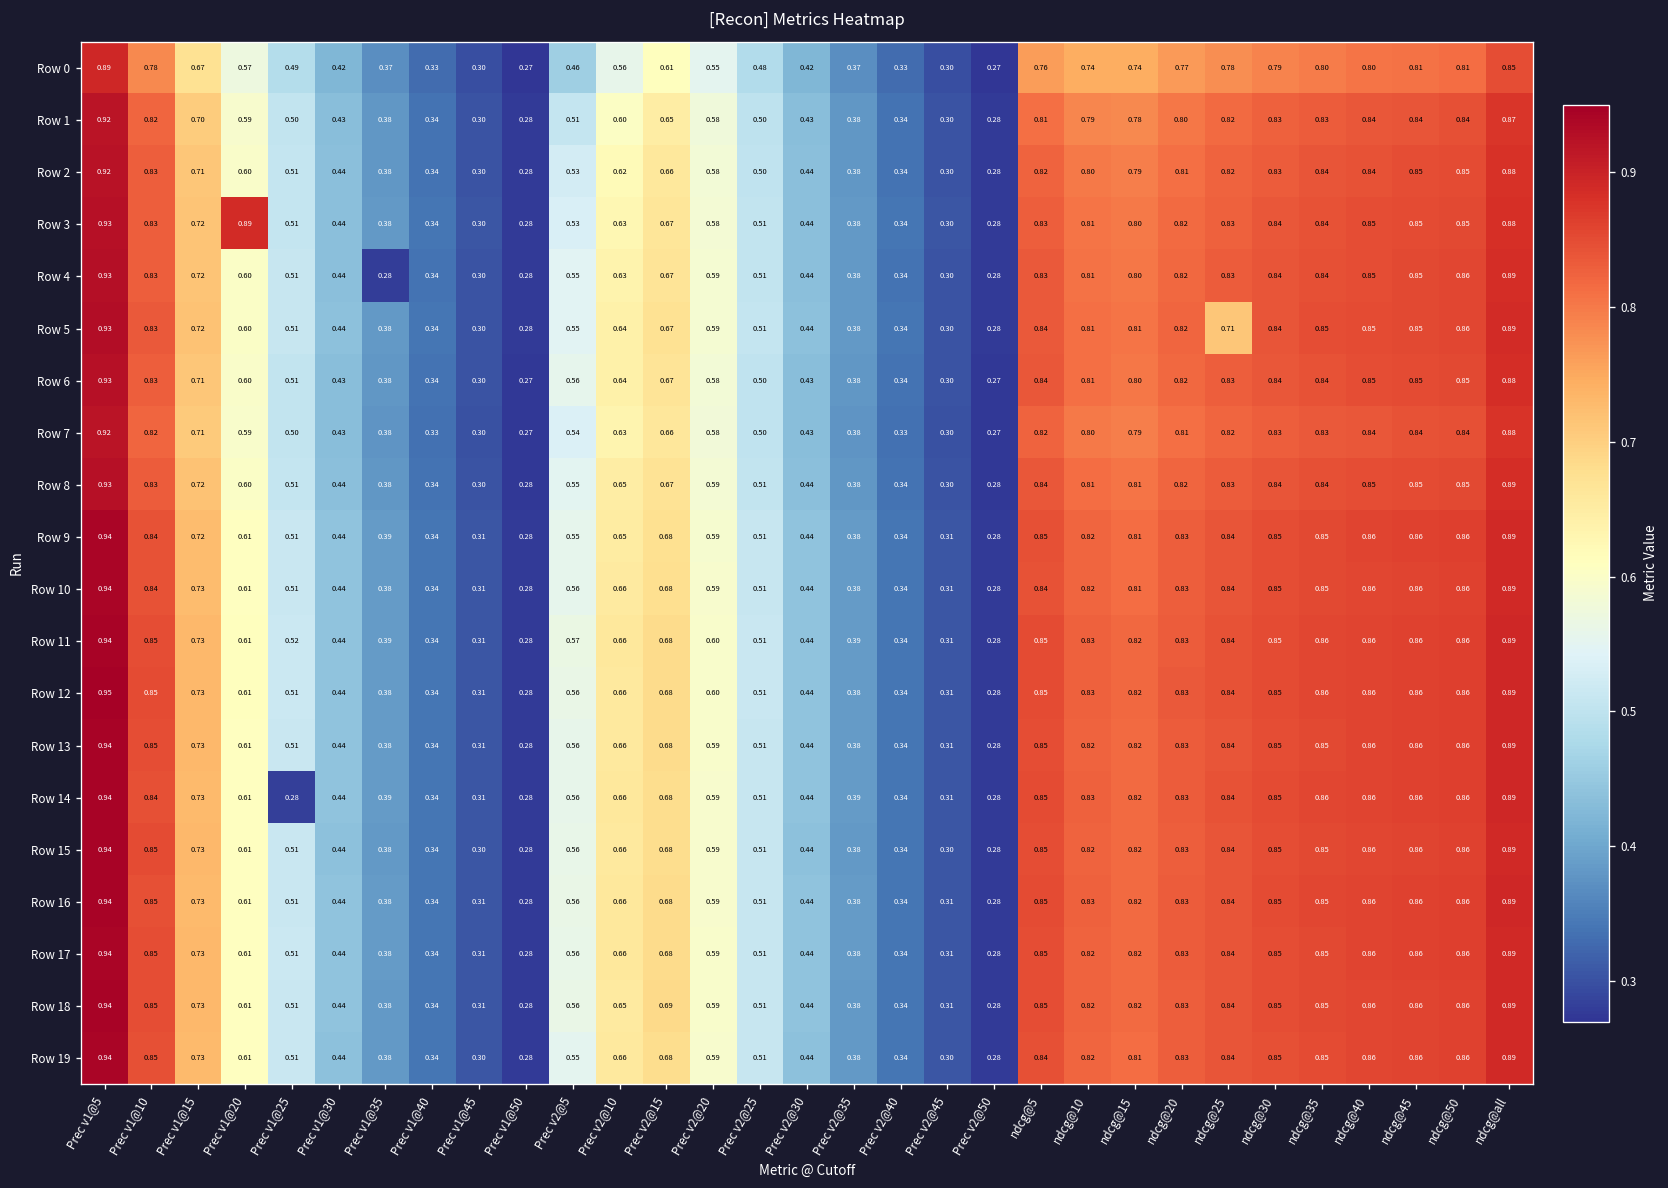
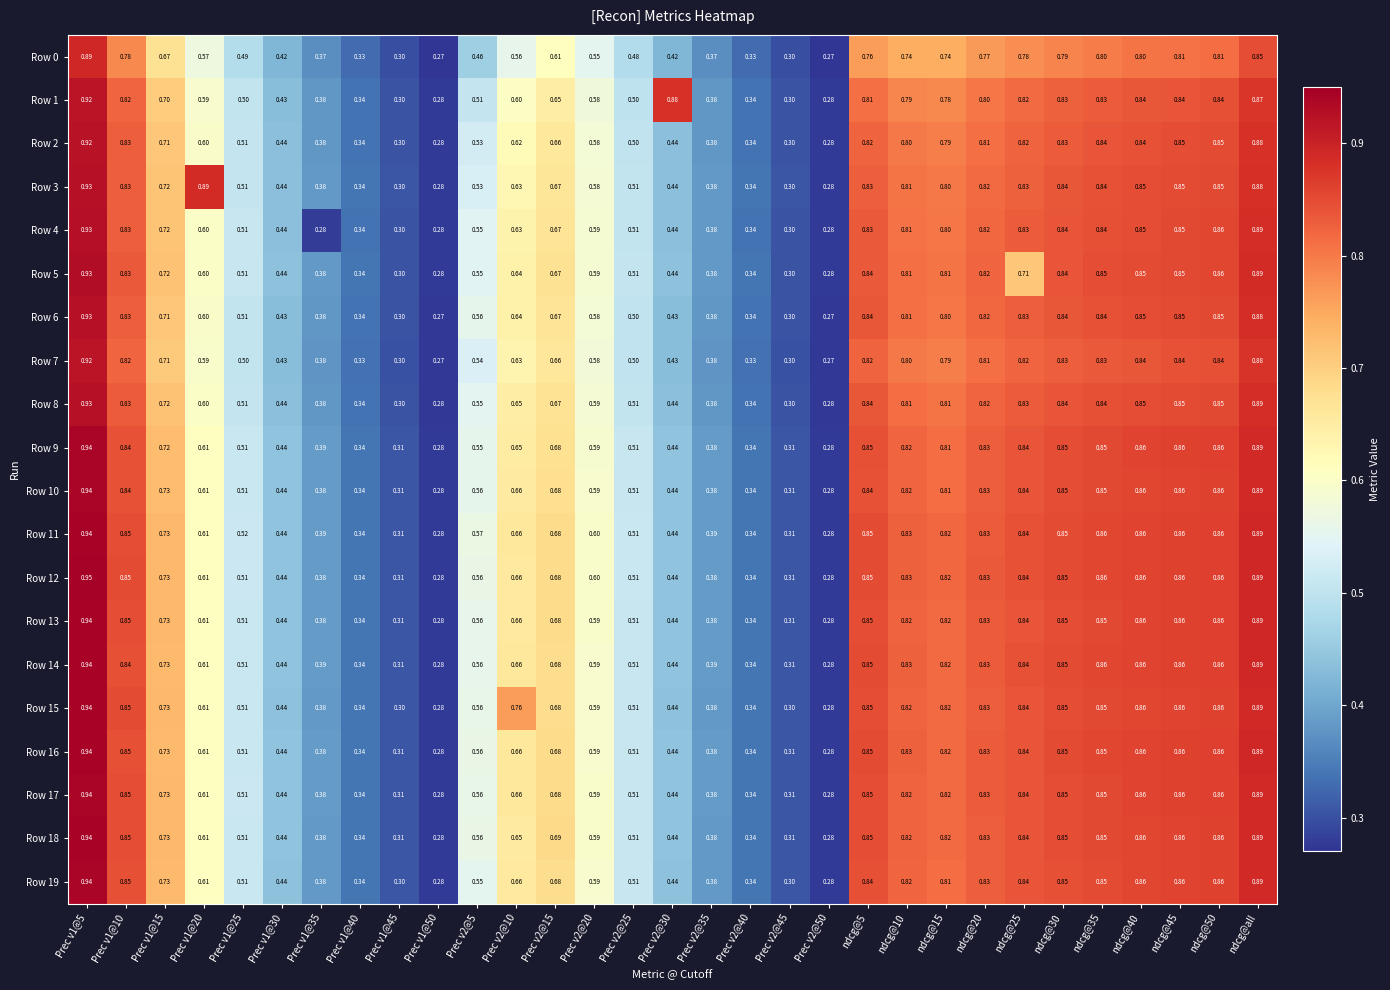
  {
    "Row 1": {
      "Prec v1@5": 0.92,
      "Prec v1@10": 0.82,
      "Prec v1@15": 0.70,
      "Prec v1@20": 0.59,
      "Prec v1@25": 0.50,
      "Prec v1@30": 0.43,
      "Prec v1@35": 0.38,
      "Prec v1@40": 0.34,
      "Prec v1@45": 0.30,
      "Prec v1@50": 0.28,
      "Prec v2@5": 0.51,
      "Prec v2@10": 0.60,
      "Prec v2@15": 0.65,
      "Prec v2@20": 0.58,
      "Prec v2@25": 0.50,
-     "Prec v2@30": 0.43,
+     "Prec v2@30": 0.88,
      "Prec v2@35": 0.38,
      "Prec v2@40": 0.34,
      "Prec v2@45": 0.30,
      "Prec v2@50": 0.28,
      "ndcg@5": 0.81,
      "ndcg@10": 0.79,
      "ndcg@15": 0.78,
      "ndcg@20": 0.80,
      "ndcg@25": 0.82,
      "ndcg@30": 0.83,
      "ndcg@35": 0.83,
      "ndcg@40": 0.84,
      "ndcg@45": 0.84,
      "ndcg@50": 0.84,
      "ndcg@all": 0.87
    },
    "Row 14": {
      "Prec v1@5": 0.94,
      "Prec v1@10": 0.84,
      "Prec v1@15": 0.73,
      "Prec v1@20": 0.61,
-     "Prec v1@25": 0.28,
+     "Prec v1@25": 0.51,
      "Prec v1@30": 0.44,
      "Prec v1@35": 0.39,
      "Prec v1@40": 0.34,
      "Prec v1@45": 0.31,
      "Prec v1@50": 0.28,
      "Prec v2@5": 0.56,
      "Prec v2@10": 0.66,
      "Prec v2@15": 0.68,
      "Prec v2@20": 0.59,
      "Prec v2@25": 0.51,
      "Prec v2@30": 0.44,
      "Prec v2@35": 0.39,
      "Prec v2@40": 0.34,
      "Prec v2@45": 0.31,
      "Prec v2@50": 0.28,
      "ndcg@5": 0.85,
      "ndcg@10": 0.83,
      "ndcg@15": 0.82,
      "ndcg@20": 0.83,
      "ndcg@25": 0.84,
      "ndcg@30": 0.85,
      "ndcg@35": 0.86,
      "ndcg@40": 0.86,
      "ndcg@45": 0.86,
      "ndcg@50": 0.86,
      "ndcg@all": 0.89
    },
    "Row 15": {
      "Prec v1@5": 0.94,
      "Prec v1@10": 0.85,
      "Prec v1@15": 0.73,
      "Prec v1@20": 0.61,
      "Prec v1@25": 0.51,
      "Prec v1@30": 0.44,
      "Prec v1@35": 0.38,
      "Prec v1@40": 0.34,
      "Prec v1@45": 0.30,
      "Prec v1@50": 0.28,
      "Prec v2@5": 0.56,
-     "Prec v2@10": 0.66,
+     "Prec v2@10": 0.76,
      "Prec v2@15": 0.68,
      "Prec v2@20": 0.59,
      "Prec v2@25": 0.51,
      "Prec v2@30": 0.44,
      "Prec v2@35": 0.38,
      "Prec v2@40": 0.34,
      "Prec v2@45": 0.30,
      "Prec v2@50": 0.28,
      "ndcg@5": 0.85,
      "ndcg@10": 0.82,
      "ndcg@15": 0.82,
      "ndcg@20": 0.83,
      "ndcg@25": 0.84,
      "ndcg@30": 0.85,
      "ndcg@35": 0.85,
      "ndcg@40": 0.86,
      "ndcg@45": 0.86,
      "ndcg@50": 0.86,
      "ndcg@all": 0.89
    }
  }
